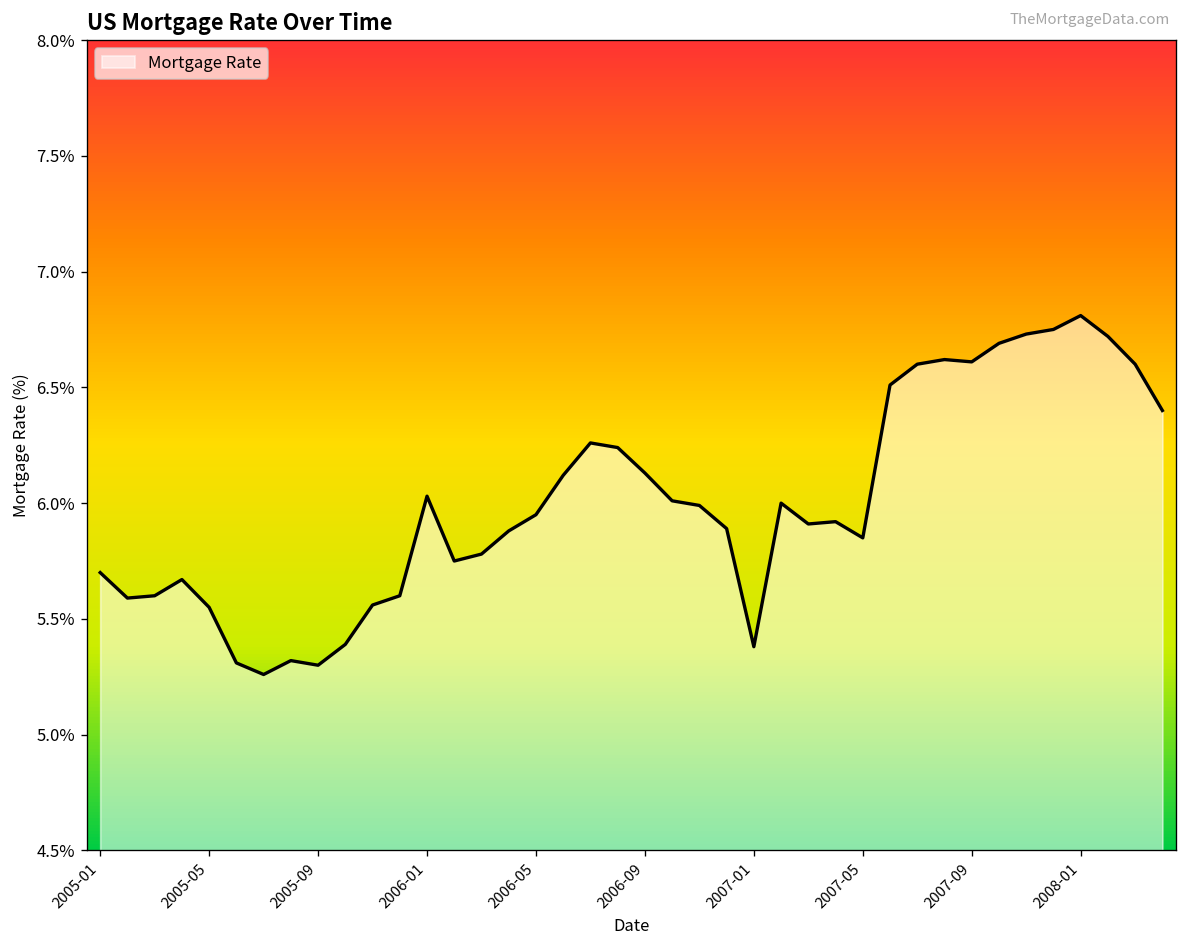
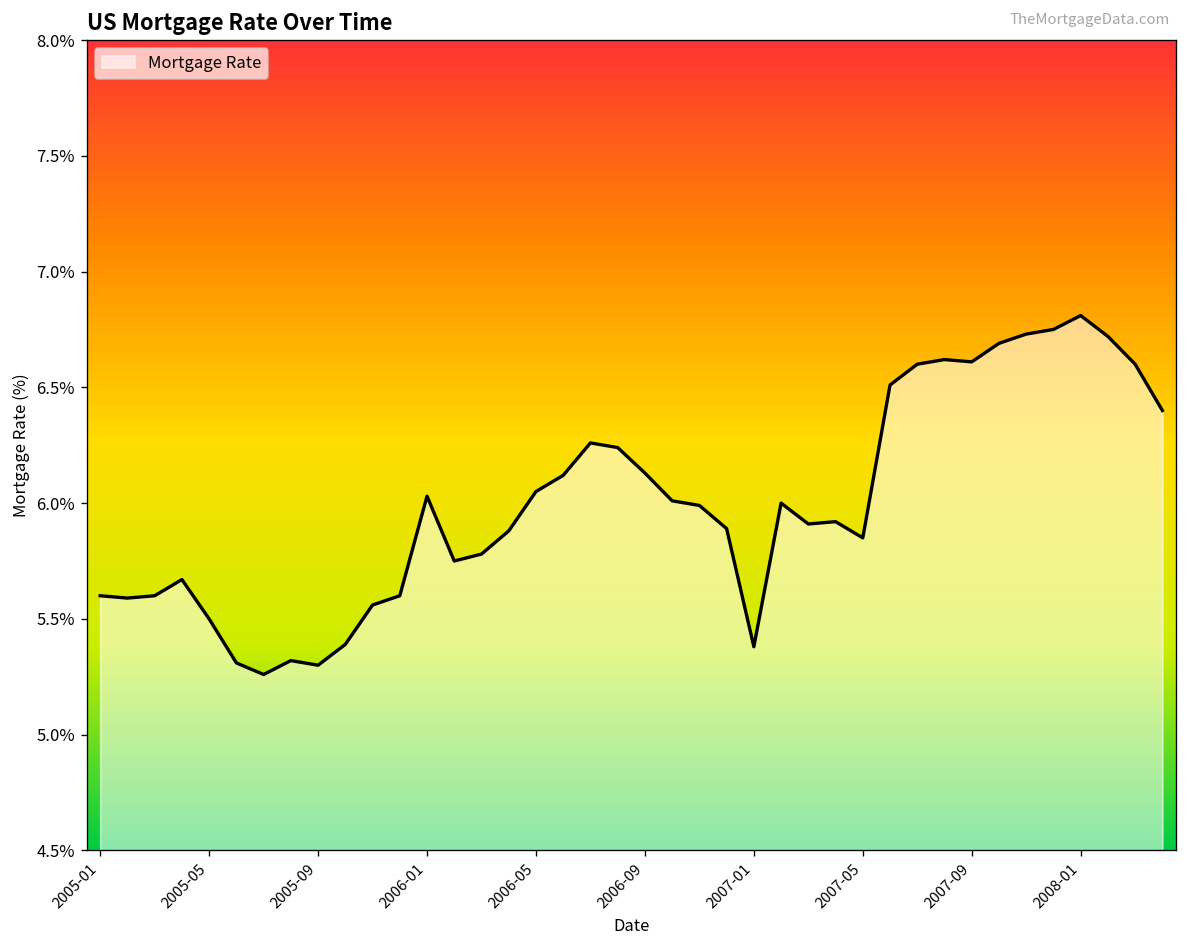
  {
-   "2005-01": "5.7%",
-   "2005-05": "5.55%",
+   "2005-01": "5.6%",
+   "2005-05": "5.50%",
    "2005-09": "5.30%",
    "2006-01": "6.03%",
-   "2006-05": "5.95%",
+   "2006-05": "6.05%",
    "2006-09": "6.13%",
    "2007-01": "5.38%",
    "2007-05": "5.85%",
    "2007-09": "6.61%",
    "2008-01": "6.81%"
  }
